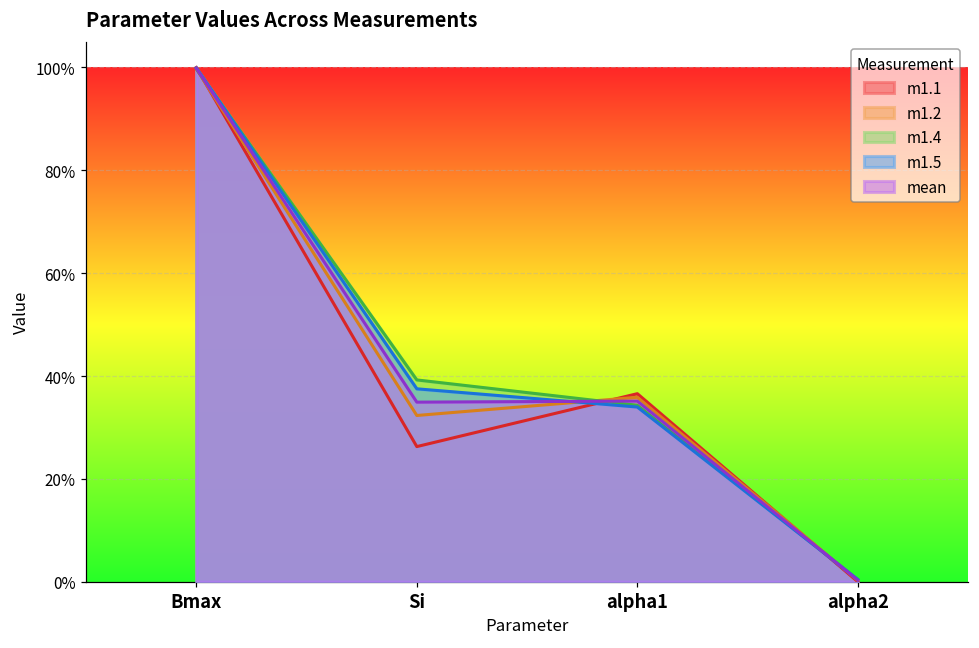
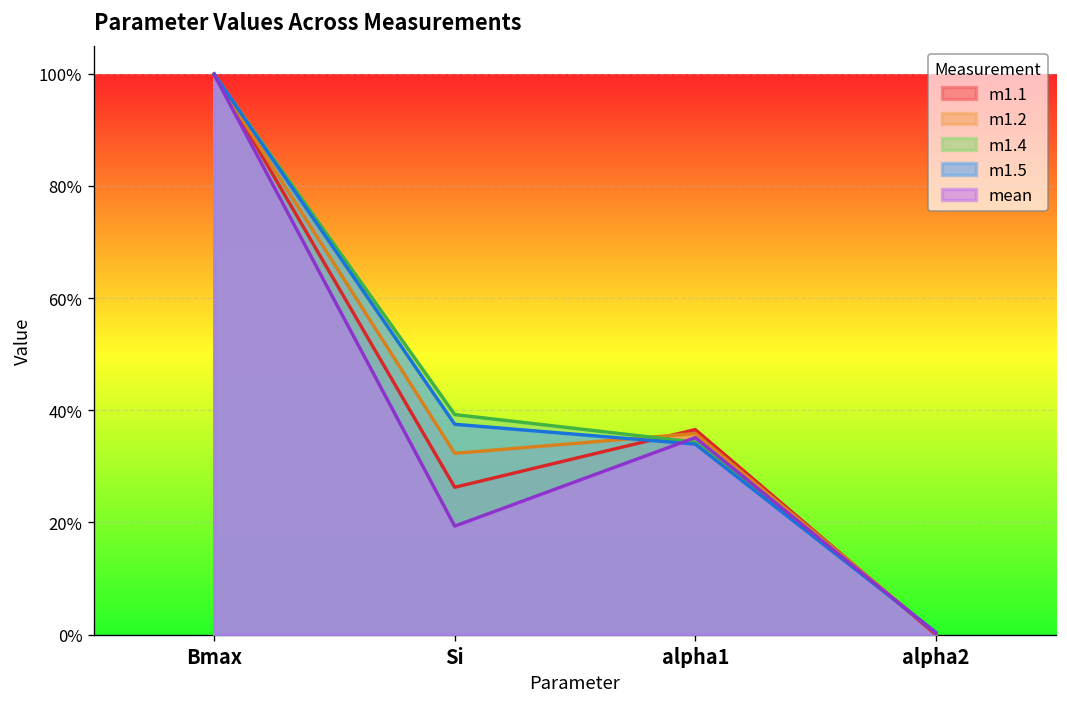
  {
    "m1.1": {
      "Si": "26%",
      "alpha1": "37%"
    },
    "m1.2": {
      "Si": "32%",
      "alpha1": "36%"
    },
    "m1.4": {
      "Si": "39%"
    },
    "m1.5": {
      "Si": "38%"
    },
    "mean": {
-     "Si": "35%",
+     "Si": "19%",
      "alpha1": "35%"
    }
  }
